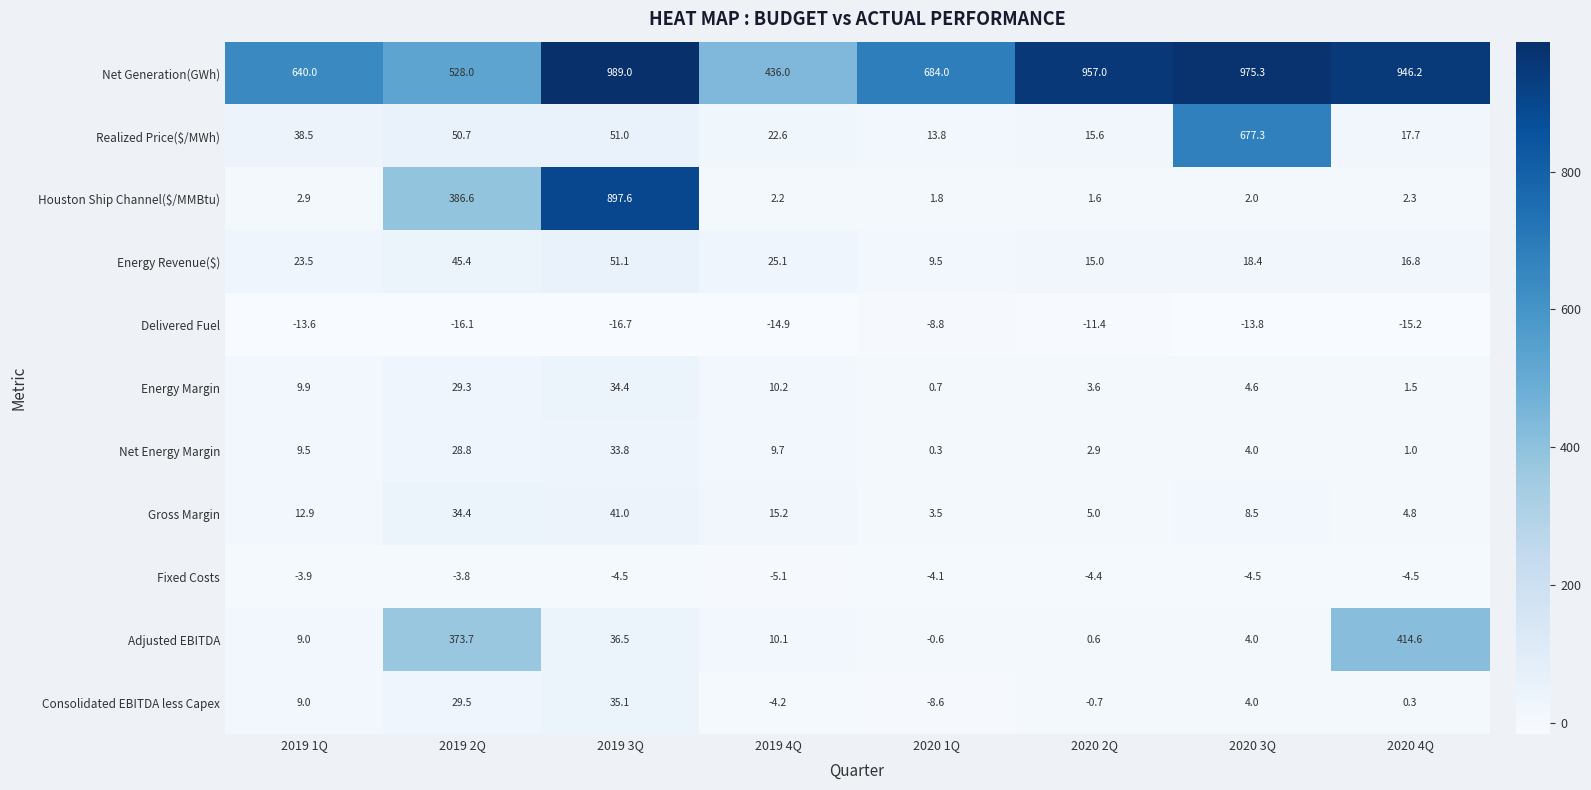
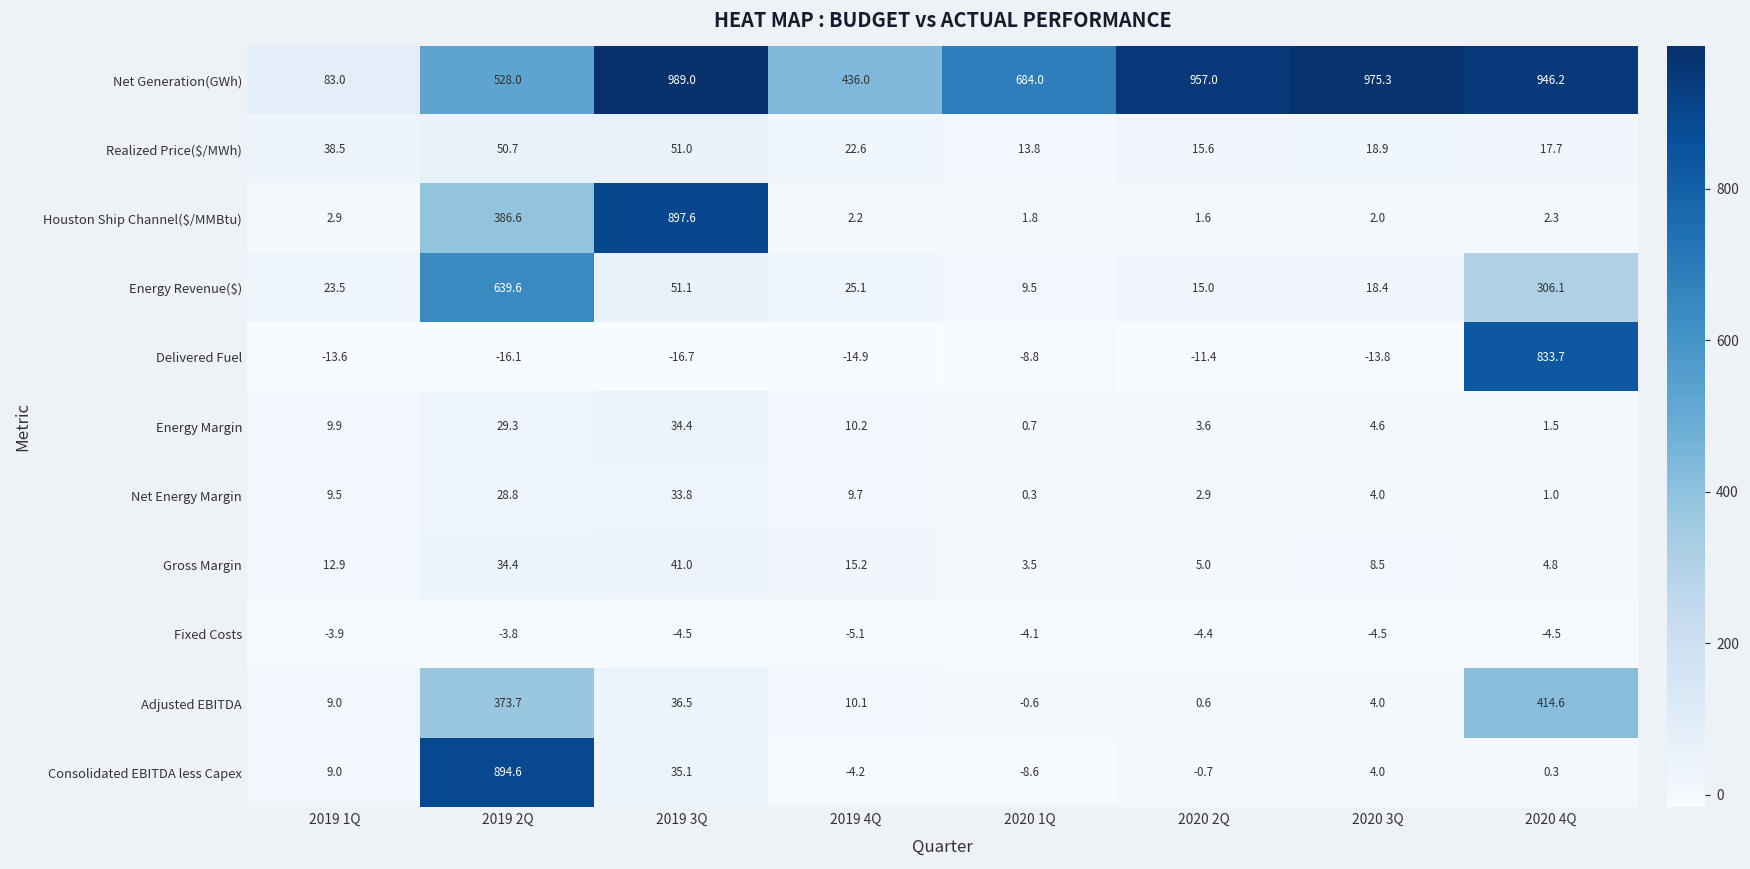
  {
    "Net Generation(GWh)": {
-     "2019 1Q": 640.0,
+     "2019 1Q": 83.0,
      "2019 2Q": 528.0,
      "2019 3Q": 989.0,
      "2019 4Q": 436.0,
      "2020 1Q": 684.0,
      "2020 2Q": 957.0,
      "2020 3Q": 975.3,
      "2020 4Q": 946.2
    },
    "Realized Price($/MWh)": {
      "2019 1Q": 38.5,
      "2019 2Q": 50.7,
      "2019 3Q": 51.0,
      "2019 4Q": 22.6,
      "2020 1Q": 13.8,
      "2020 2Q": 15.6,
-     "2020 3Q": 677.3,
+     "2020 3Q": 18.9,
      "2020 4Q": 17.7
    },
    "Houston Ship Channel($/MMBtu)": {
      "2019 1Q": 2.9,
      "2019 2Q": 386.6,
      "2019 3Q": 897.6,
      "2019 4Q": 2.2,
      "2020 1Q": 1.8,
      "2020 2Q": 1.6,
      "2020 3Q": 2.0,
      "2020 4Q": 2.3
    },
    "Energy Revenue($)": {
      "2019 1Q": 23.5,
-     "2019 2Q": 45.4,
+     "2019 2Q": 639.6,
      "2019 3Q": 51.1,
      "2019 4Q": 25.1,
      "2020 1Q": 9.5,
      "2020 2Q": 15.0,
      "2020 3Q": 18.4,
-     "2020 4Q": 16.8
+     "2020 4Q": 306.1
    },
    "Delivered Fuel": {
      "2019 1Q": -13.6,
      "2019 2Q": -16.1,
      "2019 3Q": -16.7,
      "2019 4Q": -14.9,
      "2020 1Q": -8.8,
      "2020 2Q": -11.4,
      "2020 3Q": -13.8,
-     "2020 4Q": -15.2
+     "2020 4Q": 833.7
    },
    "Energy Margin": {
      "2019 1Q": 9.9,
      "2019 2Q": 29.3,
      "2019 3Q": 34.4,
      "2019 4Q": 10.2,
      "2020 1Q": 0.7,
      "2020 2Q": 3.6,
      "2020 3Q": 4.6,
      "2020 4Q": 1.5
    },
    "Net Energy Margin": {
      "2019 1Q": 9.5,
      "2019 2Q": 28.8,
      "2019 3Q": 33.8,
      "2019 4Q": 9.7,
      "2020 1Q": 0.3,
      "2020 2Q": 2.9,
      "2020 3Q": 4.0,
      "2020 4Q": 1.0
    },
    "Gross Margin": {
      "2019 1Q": 12.9,
      "2019 2Q": 34.4,
      "2019 3Q": 41.0,
      "2019 4Q": 15.2,
      "2020 1Q": 3.5,
      "2020 2Q": 5.0,
      "2020 3Q": 8.5,
      "2020 4Q": 4.8
    },
    "Fixed Costs": {
      "2019 1Q": -3.9,
      "2019 2Q": -3.8,
      "2019 3Q": -4.5,
      "2019 4Q": -5.1,
      "2020 1Q": -4.1,
      "2020 2Q": -4.4,
      "2020 3Q": -4.5,
      "2020 4Q": -4.5
    },
    "Adjusted EBITDA": {
      "2019 1Q": 9.0,
      "2019 2Q": 373.7,
      "2019 3Q": 36.5,
      "2019 4Q": 10.1,
      "2020 1Q": -0.6,
      "2020 2Q": 0.6,
      "2020 3Q": 4.0,
      "2020 4Q": 414.6
    },
    "Consolidated EBITDA less Capex": {
      "2019 1Q": 9.0,
-     "2019 2Q": 29.5,
+     "2019 2Q": 894.6,
      "2019 3Q": 35.1,
      "2019 4Q": -4.2,
      "2020 1Q": -8.6,
      "2020 2Q": -0.7,
      "2020 3Q": 4.0,
      "2020 4Q": 0.3
    }
  }
